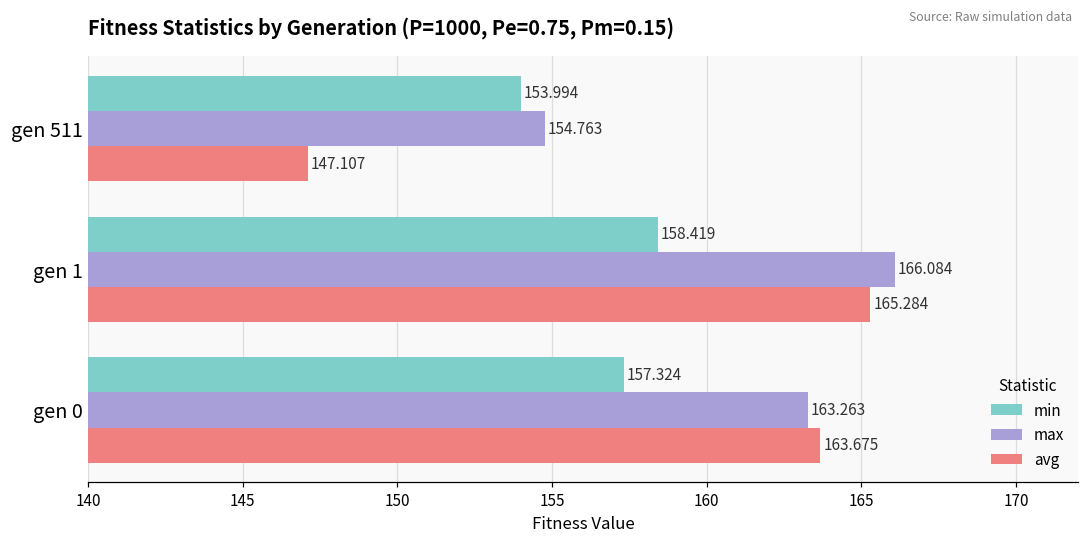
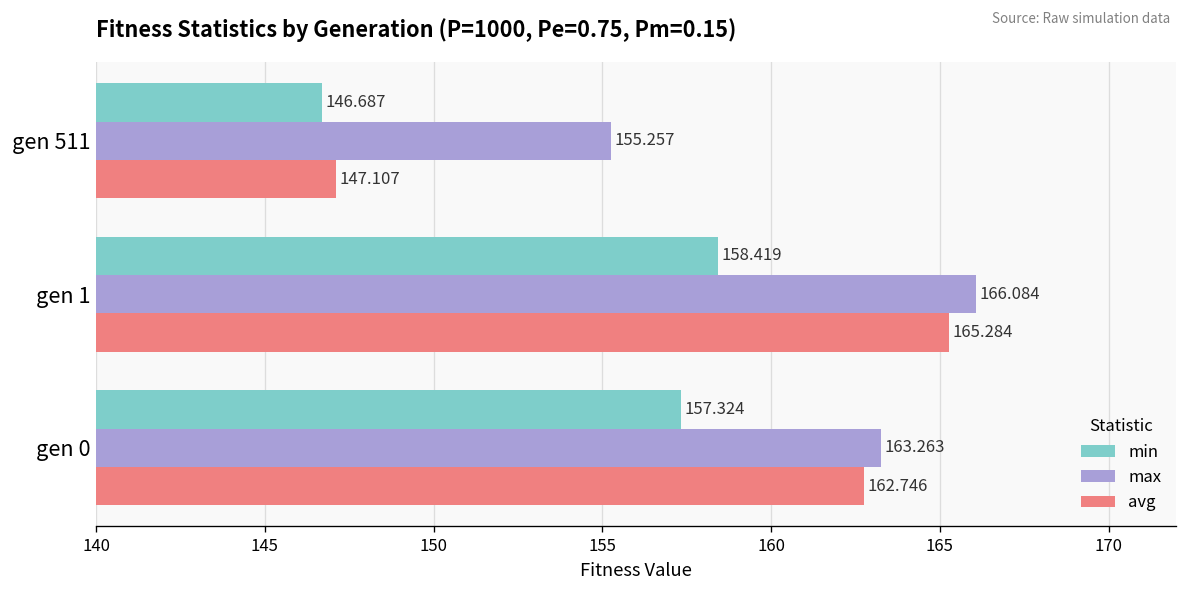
  {
    "min": {
-     "gen 511": 153.994,
+     "gen 511": 146.687,
      "gen 1": 158.419,
      "gen 0": 157.324
    },
    "max": {
-     "gen 511": 154.763,
+     "gen 511": 155.257,
      "gen 1": 166.084,
      "gen 0": 163.263
    },
    "avg": {
      "gen 511": 147.107,
      "gen 1": 165.284,
-     "gen 0": 163.675
+     "gen 0": 162.746
    }
  }
